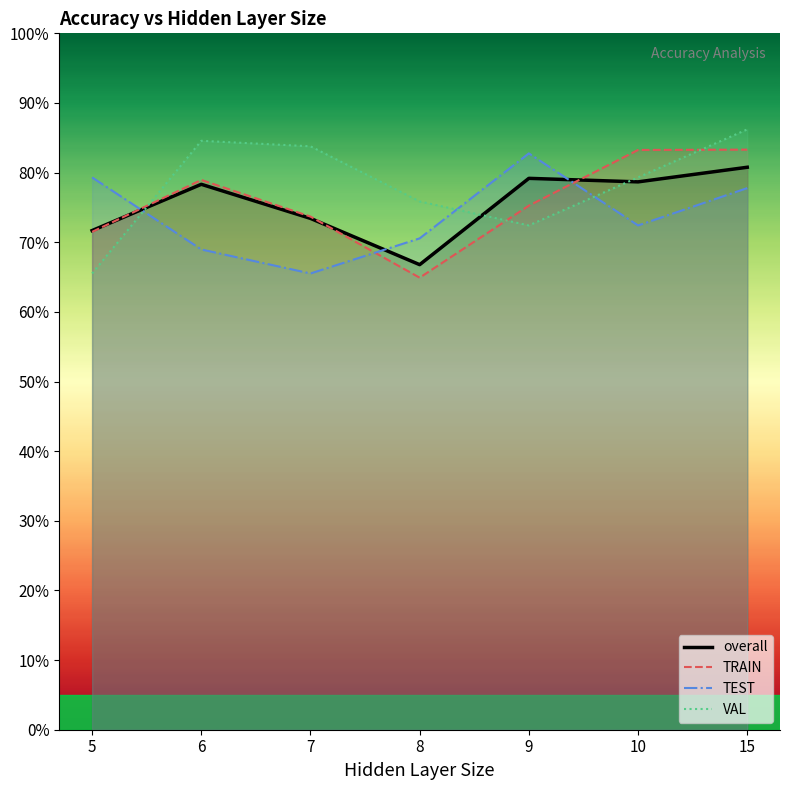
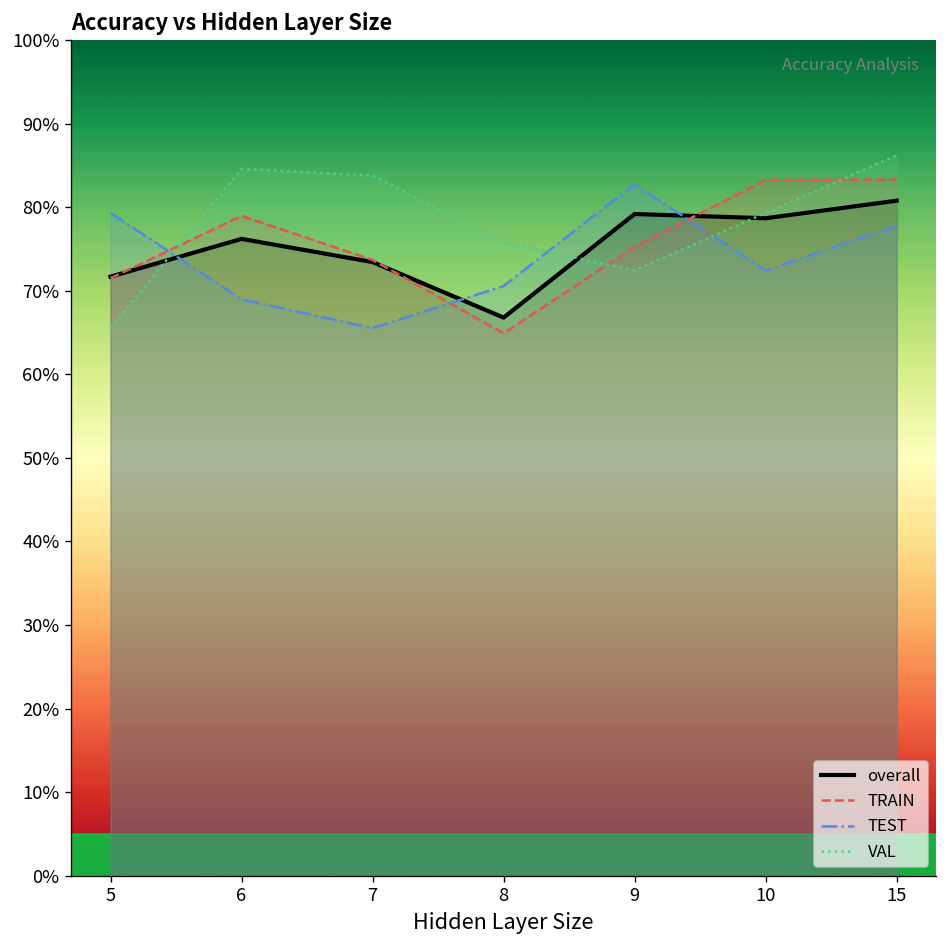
  {
    "overall": {
-     "6": "78%",
+     "6": "76%",
      "8": "67%",
      "9": "79%",
      "10": "79%",
      "15": "81%"
    },
    "TRAIN": {
      "6": "79%",
      "8": "65%",
      "9": "75%",
      "10": "83%",
      "15": "83%"
    },
    "TEST": {
      "5": "79%",
      "6": "69%",
      "7": "66%",
      "8": "71%",
      "9": "83%",
      "10": "72%",
      "15": "78%"
    },
    "VAL": {
      "5": "66%",
      "6": "85%",
      "7": "84%",
      "8": "76%",
      "9": "72%",
      "10": "79%",
      "15": "86%"
    }
  }
